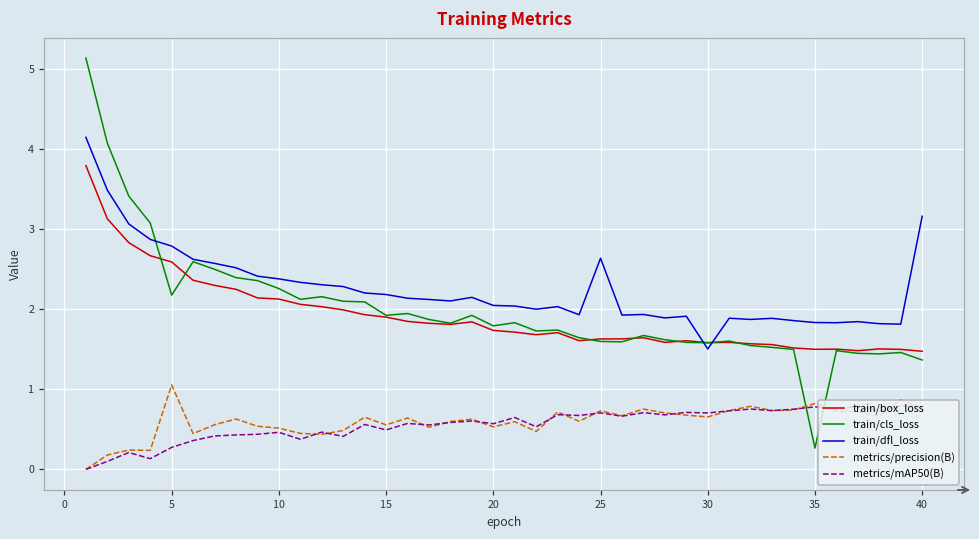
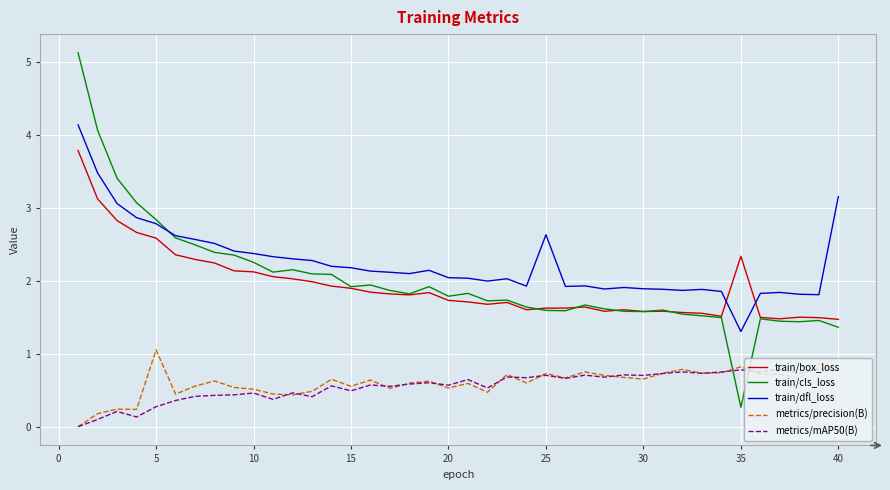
  {
    "train/box_loss": {
      "5": 2.6,
      "10": 2.1,
      "20": 1.7,
-     "35": 1.5,
+     "35": 2.3,
      "40": 1.5
    },
    "train/cls_loss": {
-     "5": 2.2,
+     "5": 2.8,
      "10": 2.3,
      "20": 1.8,
      "35": 0.3,
      "40": 1.4
    },
    "train/dfl_loss": {
      "5": 2.8,
      "10": 2.4,
      "15": 2.2,
      "20": 2.0,
      "25": 2.6,
-     "30": 1.5,
-     "35": 1.8,
+     "30": 1.9,
+     "35": 1.3,
      "40": 3.2
    },
    "metrics/precision(B)": {
      "5": 1.1,
      "10": 0.5,
      "15": 0.6,
      "20": 0.5,
      "30": 0.7,
      "35": 0.8
    },
    "metrics/mAP50(B)": {
      "5": 0.3,
      "10": 0.5,
      "15": 0.5,
      "20": 0.6,
      "30": 0.7,
      "35": 0.8
    }
  }
